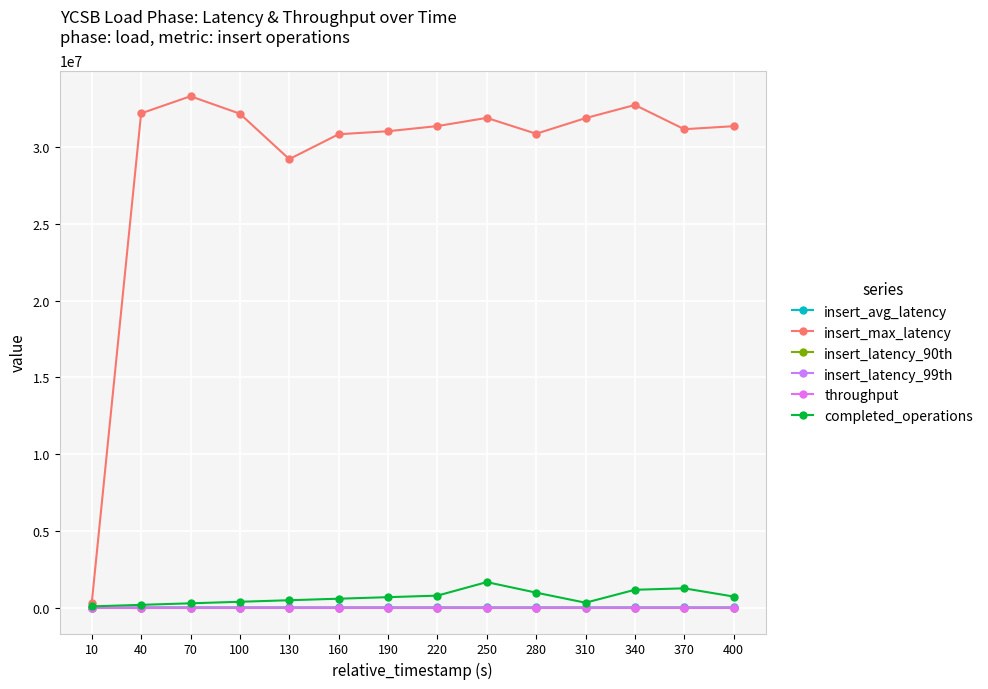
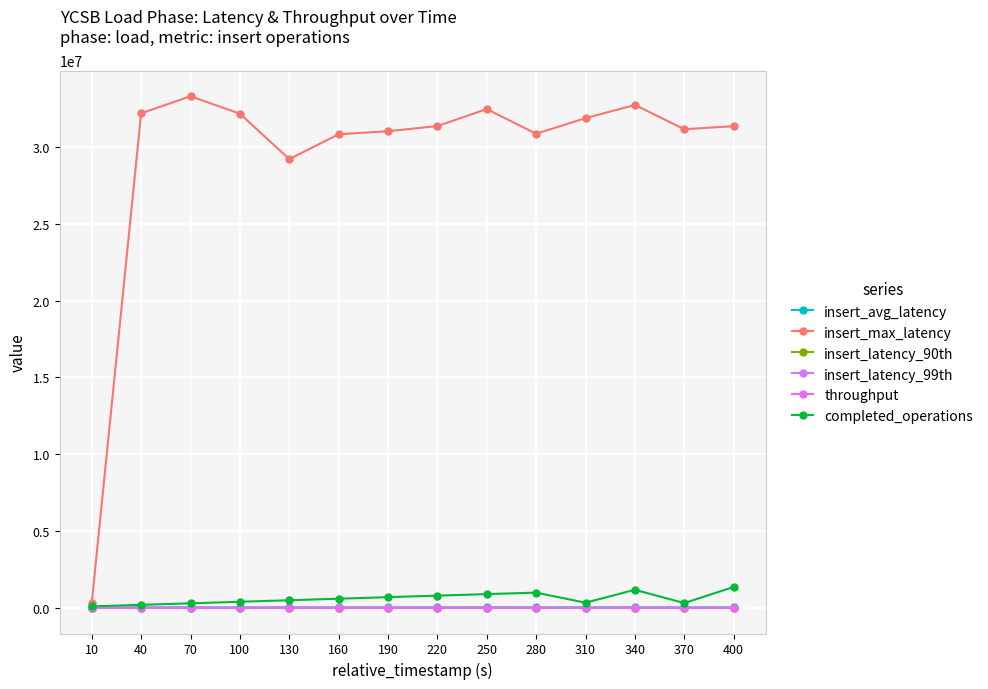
  {
    "insert_max_latency": {
      "10": 300000,
      "40": 32200000,
      "70": 33300000,
      "100": 32200000,
      "130": 29200000,
      "160": 30800000,
      "190": 31000000,
      "220": 31400000,
-     "250": 31900000,
+     "250": 32500000,
      "280": 30900000,
      "310": 31900000,
      "340": 32700000,
      "370": 31200000,
      "400": 31400000
    },
    "completed_operations": {
      "40": 200000,
      "70": 300000,
      "100": 400000,
      "130": 500000,
      "160": 600000,
      "190": 700000,
      "220": 800000,
-     "250": 1700000,
+     "250": 900000,
      "280": 1000000,
      "310": 300000,
      "340": 1200000,
-     "370": 1300000,
-     "400": 700000
+     "370": 300000,
+     "400": 1400000
    }
  }
